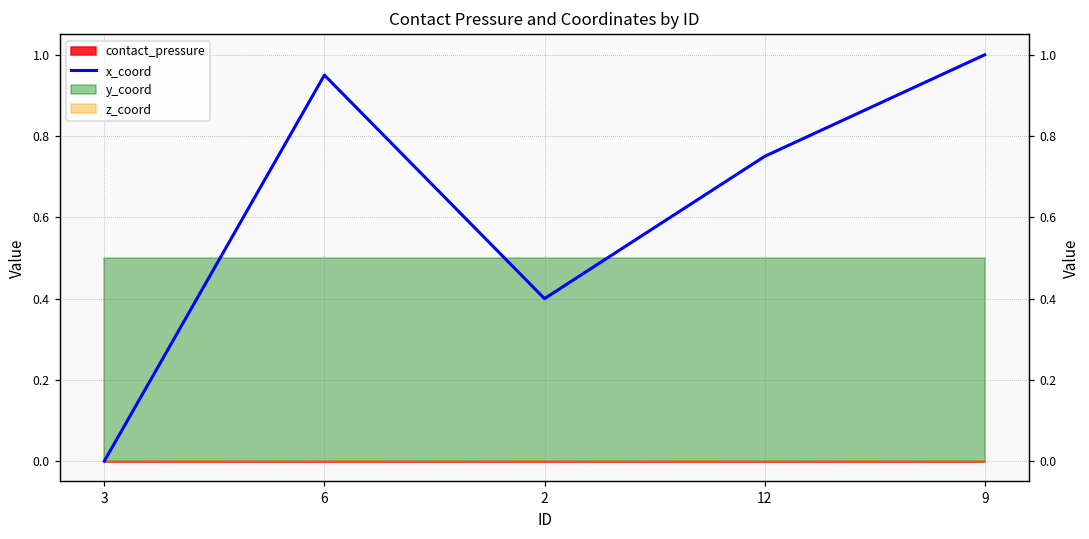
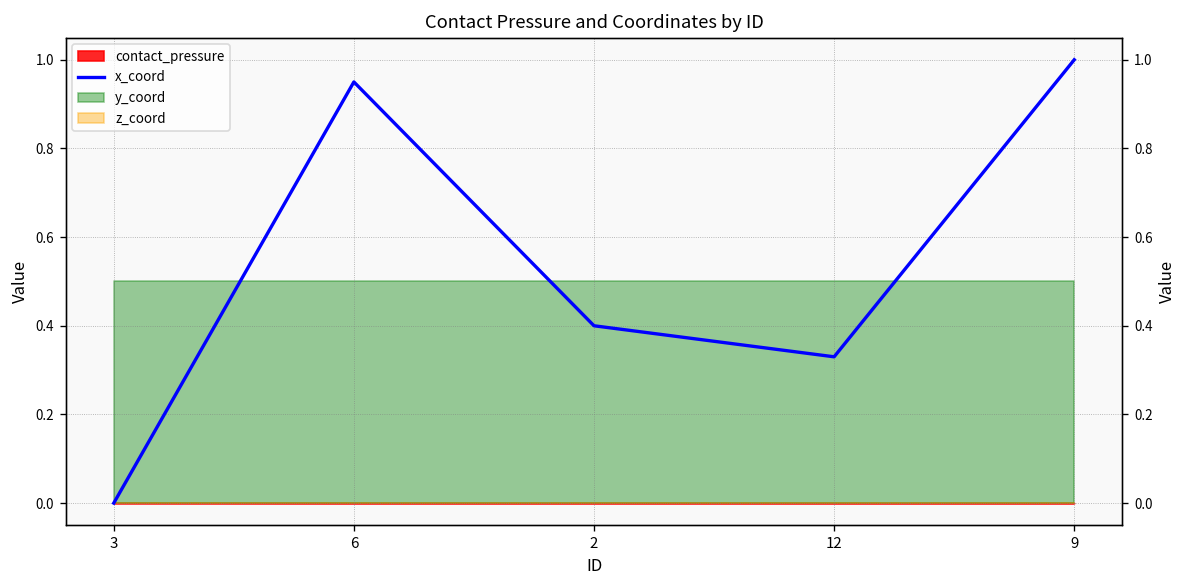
  {
    "x_coord": {
      "6": 0.95,
      "2": 0.40,
-     "12": 0.75,
+     "12": 0.33,
      "9": 1.00
    },
    "z_coord": {
      "6": 0.00,
      "2": 0.00,
      "12": 0.00,
      "9": 0.00
    },
    "y_coord": {
      "3": 0.50,
      "6": 0.50,
      "2": 0.50,
      "12": 0.50,
      "9": 0.50
    }
  }
